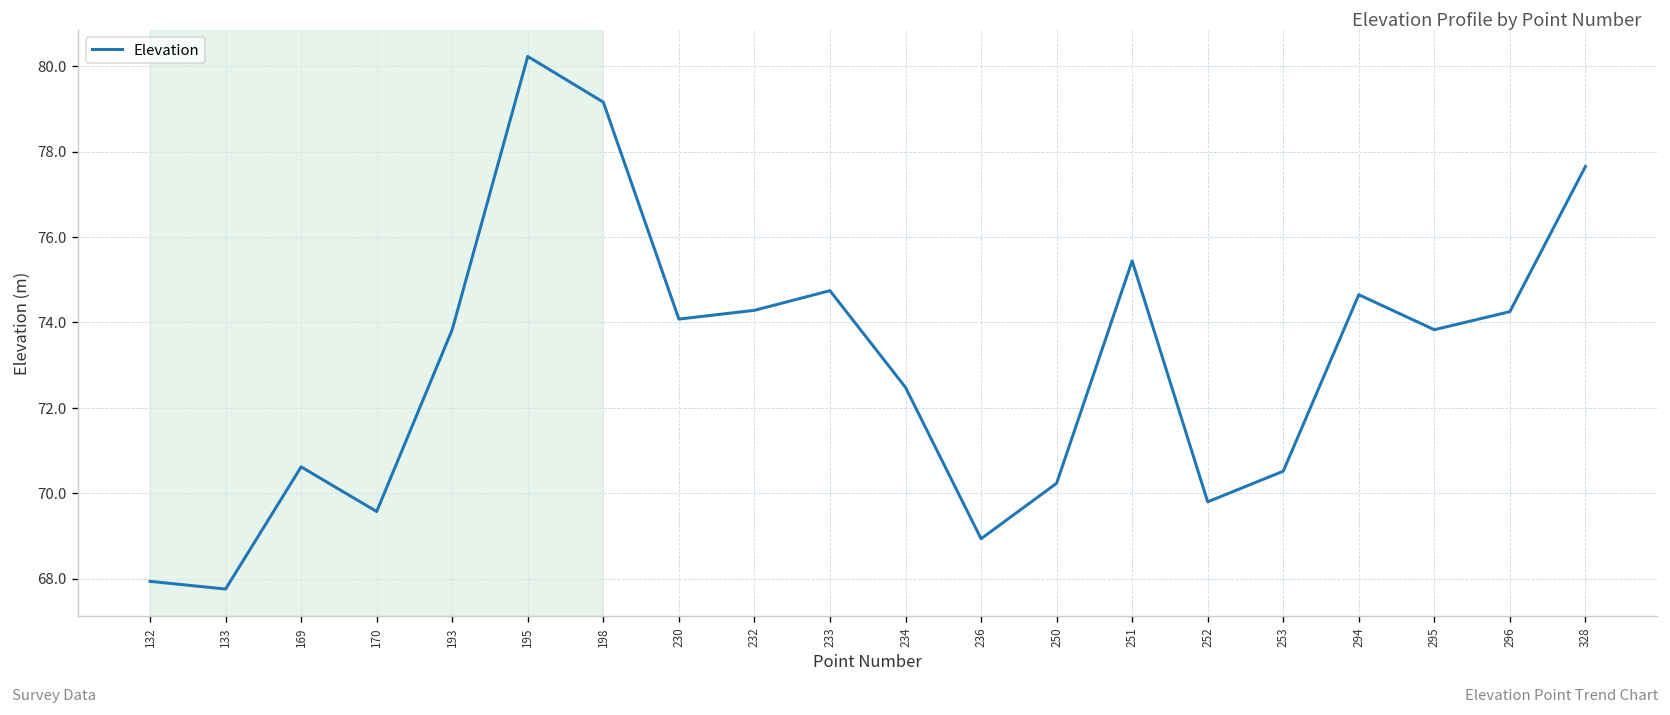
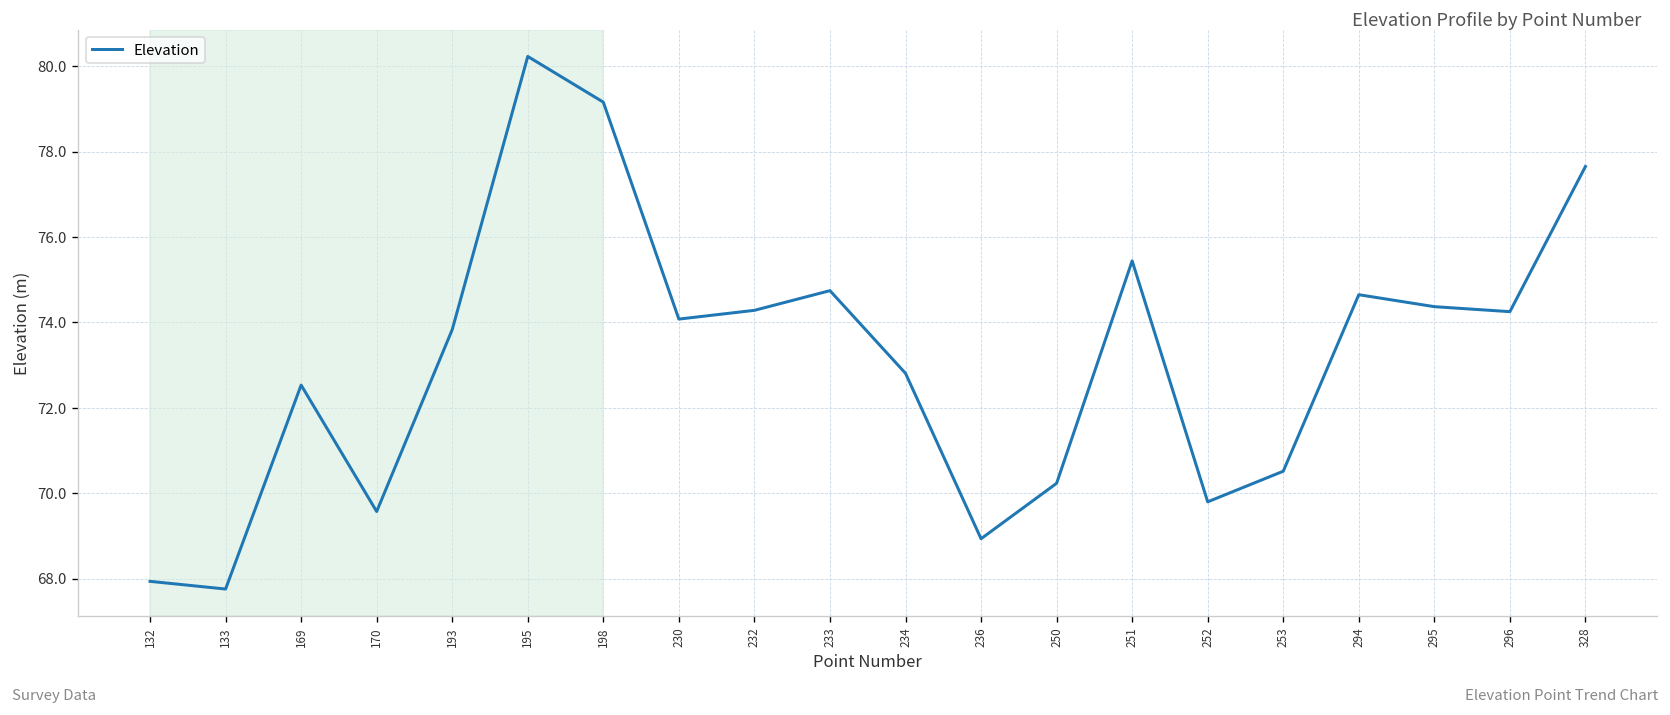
  {
    "132": 67.9,
    "133": 67.8,
-   "169": 70.6,
+   "169": 72.5,
    "170": 69.6,
    "193": 73.8,
    "195": 80.2,
    "198": 79.2,
    "230": 74.1,
    "232": 74.3,
    "233": 74.7,
-   "234": 72.5,
+   "234": 72.8,
    "236": 68.9,
    "250": 70.2,
    "251": 75.4,
    "252": 69.8,
    "253": 70.5,
    "294": 74.7,
-   "295": 73.8,
+   "295": 74.4,
    "296": 74.3,
    "328": 77.7
  }
